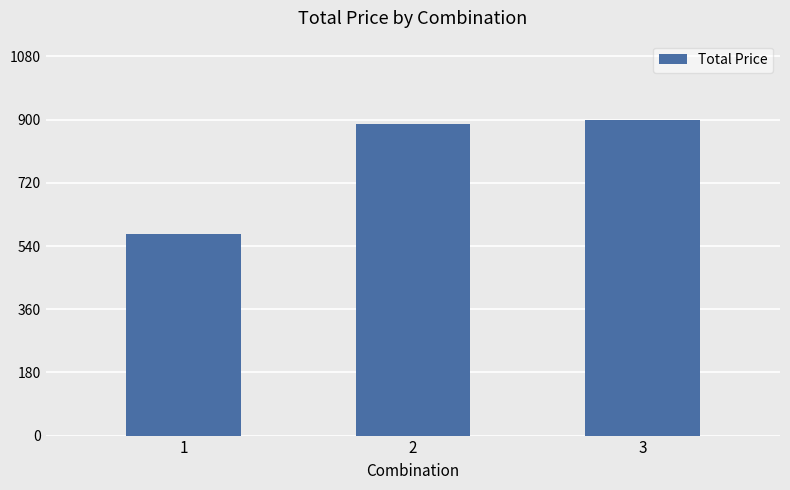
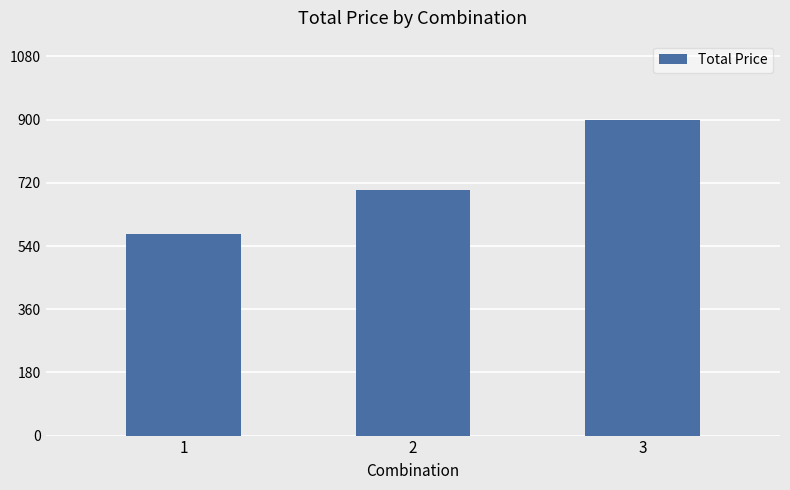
  {
    "1": 570,
-   "2": 890,
+   "2": 700,
    "3": 900
  }
